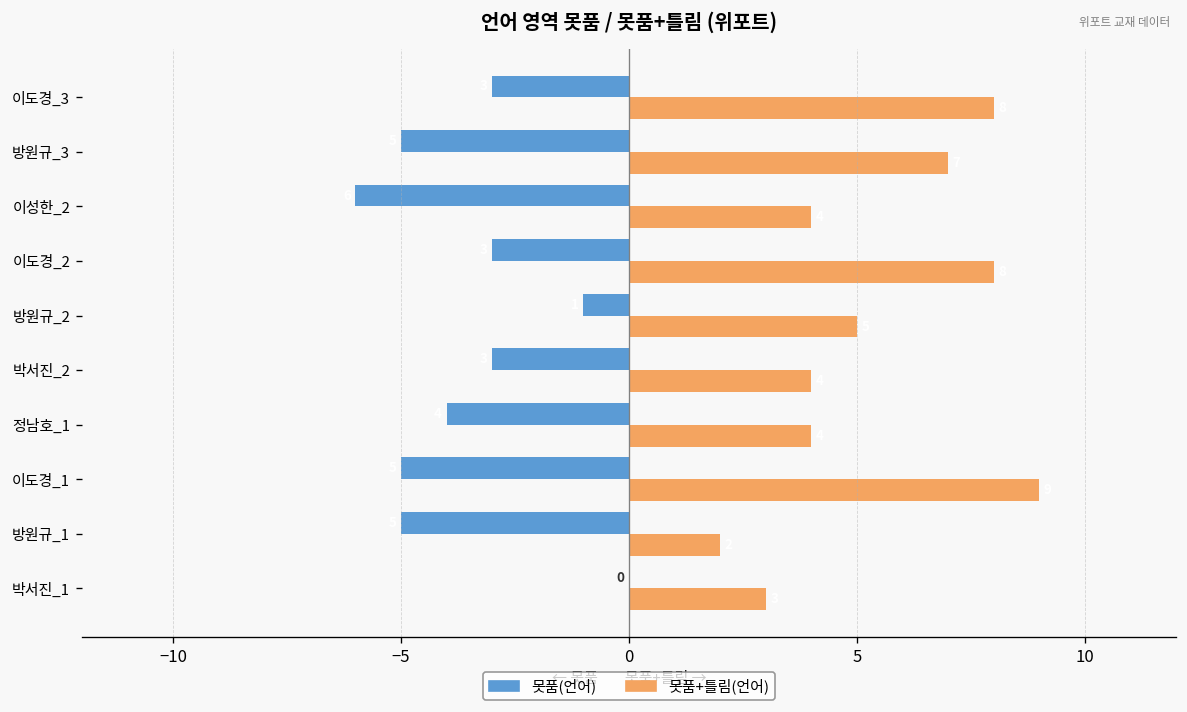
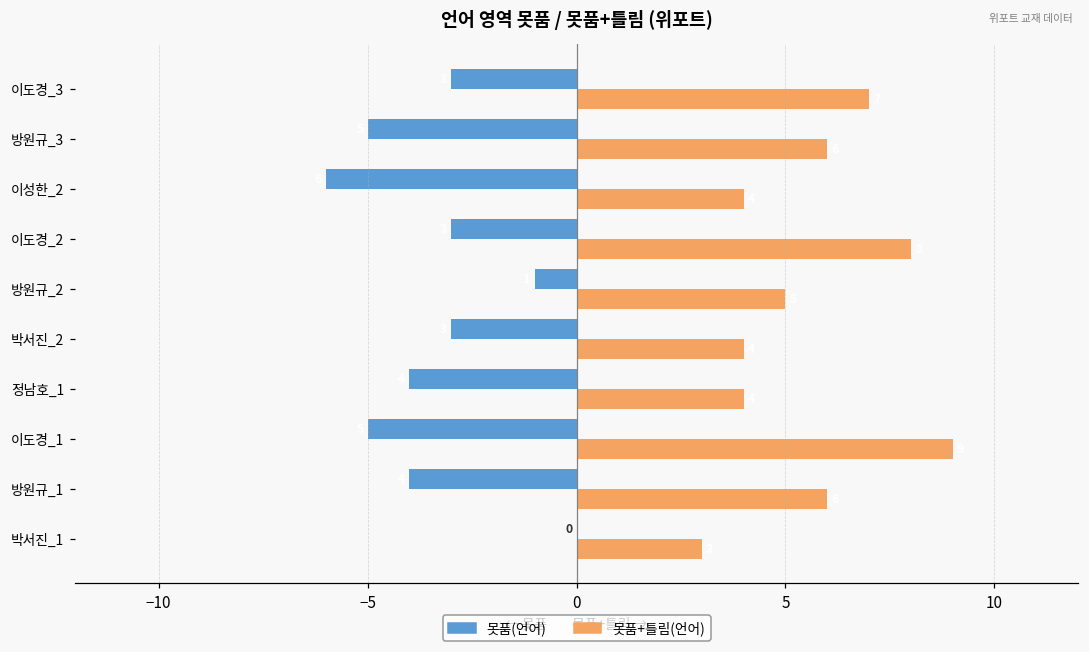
  {
    "못품(언어)": {
      "이도경_3": -3.0,
      "방원규_3": -5.0,
      "이성한_2": -6.0,
      "이도경_2": -3.0,
      "방원규_2": -1.0,
      "박서진_2": -3.0,
      "정남호_1": -4.0,
      "이도경_1": -5.0,
-     "방원규_1": -5.0
+     "방원규_1": -4.0
    },
    "못품+틀림(언어)": {
-     "이도경_3": 8,
-     "방원규_3": 7,
+     "이도경_3": 7,
+     "방원규_3": 6,
      "이성한_2": 4,
      "이도경_2": 8,
      "방원규_2": 5,
      "박서진_2": 4,
      "정남호_1": 4,
      "이도경_1": 9,
-     "방원규_1": 2,
+     "방원규_1": 6,
      "박서진_1": 3
    }
  }
